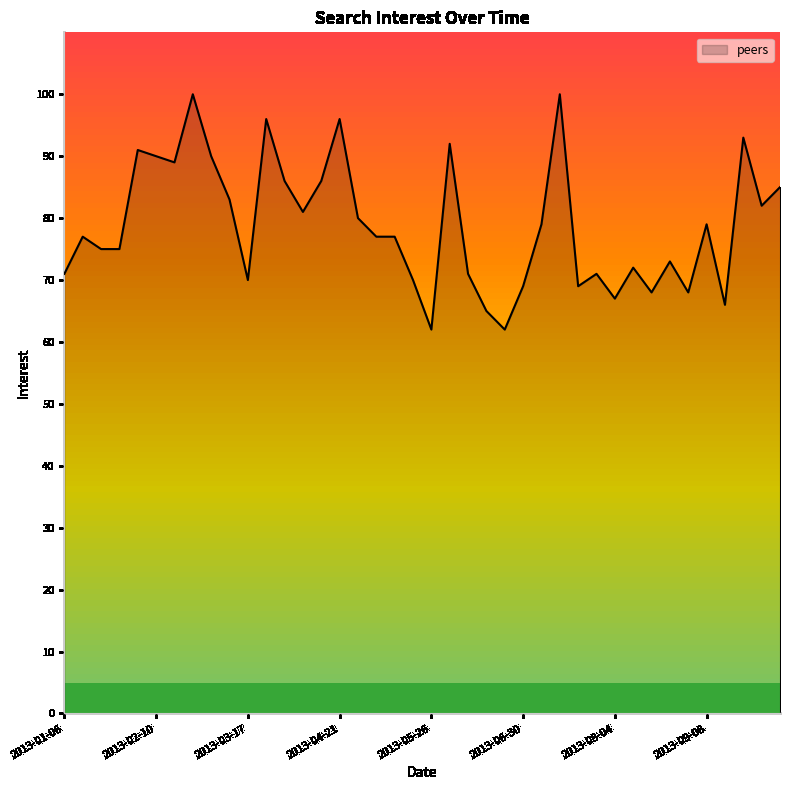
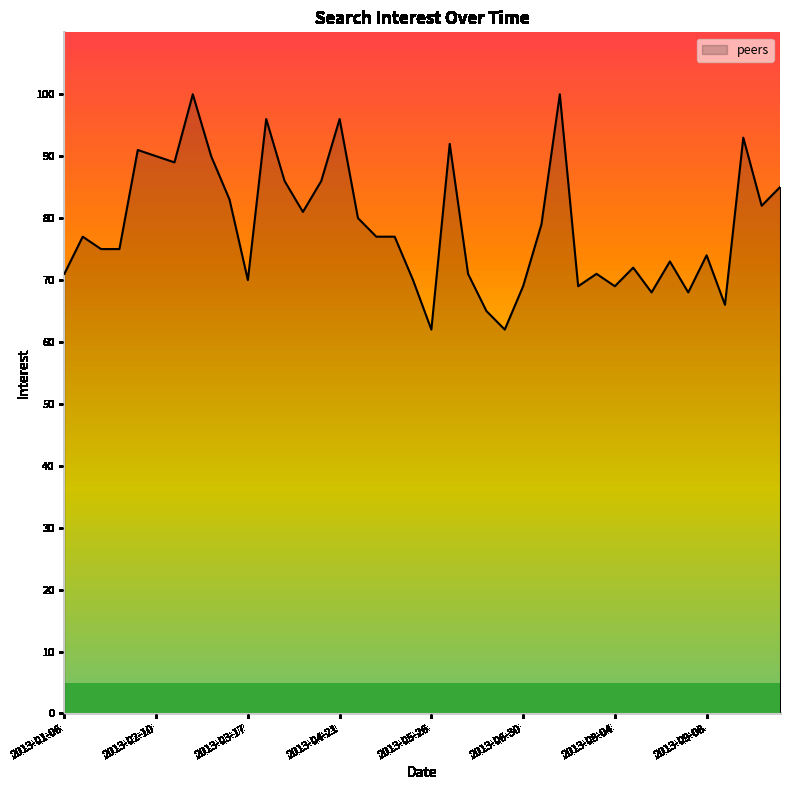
  {
    "2013-01-06": 71,
    "2013-02-10": 90,
    "2013-03-17": 70,
    "2013-04-21": 96,
    "2013-05-26": 62,
    "2013-06-30": 69,
-   "2013-08-04": 67,
-   "2013-09-08": 79
+   "2013-08-04": 69,
+   "2013-09-08": 74
  }
